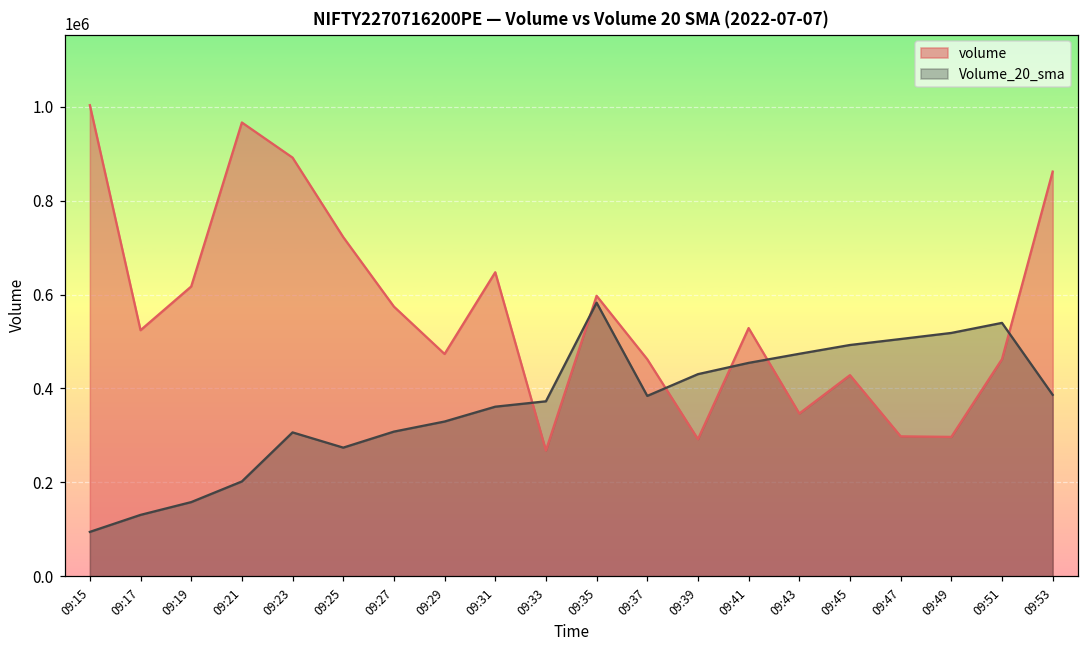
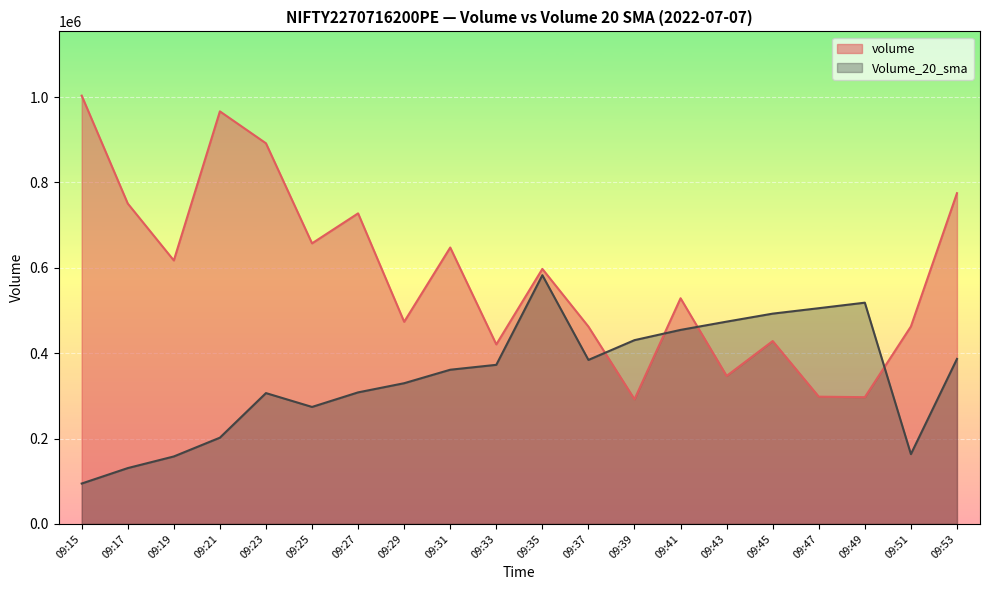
  {
    "volume": {
      "09:15": 1000000,
-     "09:17": 520000,
+     "09:17": 750000,
      "09:19": 620000,
      "09:21": 970000,
      "09:23": 890000,
-     "09:25": 720000,
-     "09:27": 570000,
+     "09:25": 660000,
+     "09:27": 730000,
      "09:29": 470000,
      "09:31": 650000,
-     "09:33": 270000,
+     "09:33": 420000,
      "09:35": 600000,
      "09:37": 460000,
      "09:39": 290000,
      "09:41": 530000,
      "09:43": 350000,
      "09:45": 430000,
      "09:47": 300000,
      "09:49": 300000,
      "09:51": 460000,
-     "09:53": 860000
+     "09:53": 770000
    },
    "Volume_20_sma": {
      "09:15": 90000,
      "09:17": 130000,
      "09:19": 160000,
      "09:21": 200000,
      "09:23": 310000,
      "09:25": 270000,
      "09:27": 310000,
      "09:29": 330000,
      "09:31": 360000,
      "09:33": 370000,
      "09:35": 580000,
      "09:37": 380000,
      "09:39": 430000,
      "09:41": 450000,
      "09:43": 470000,
      "09:45": 490000,
      "09:47": 510000,
      "09:49": 520000,
-     "09:51": 540000,
+     "09:51": 160000,
      "09:53": 390000
    }
  }
